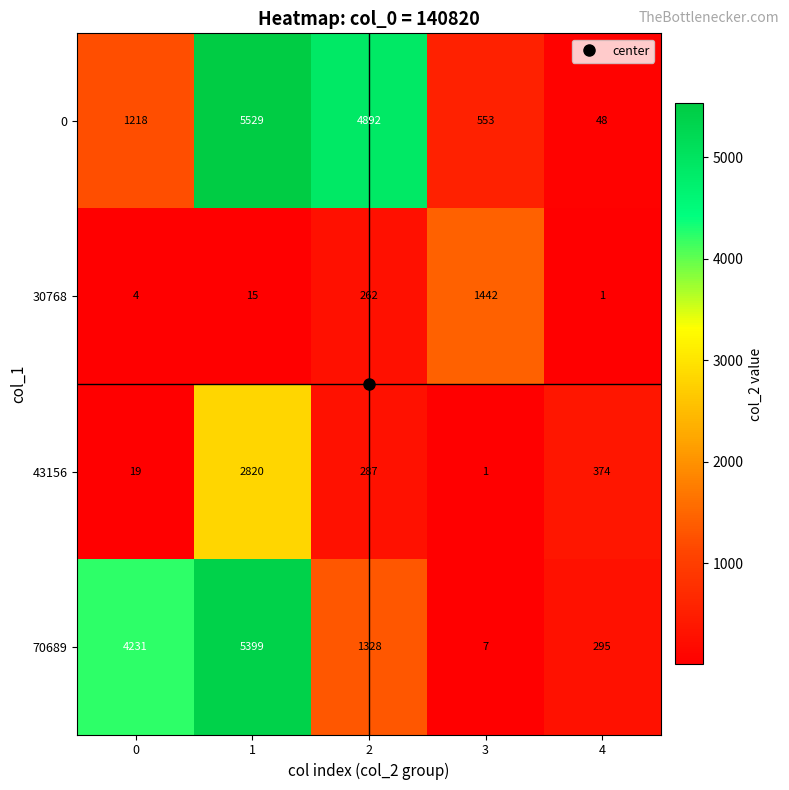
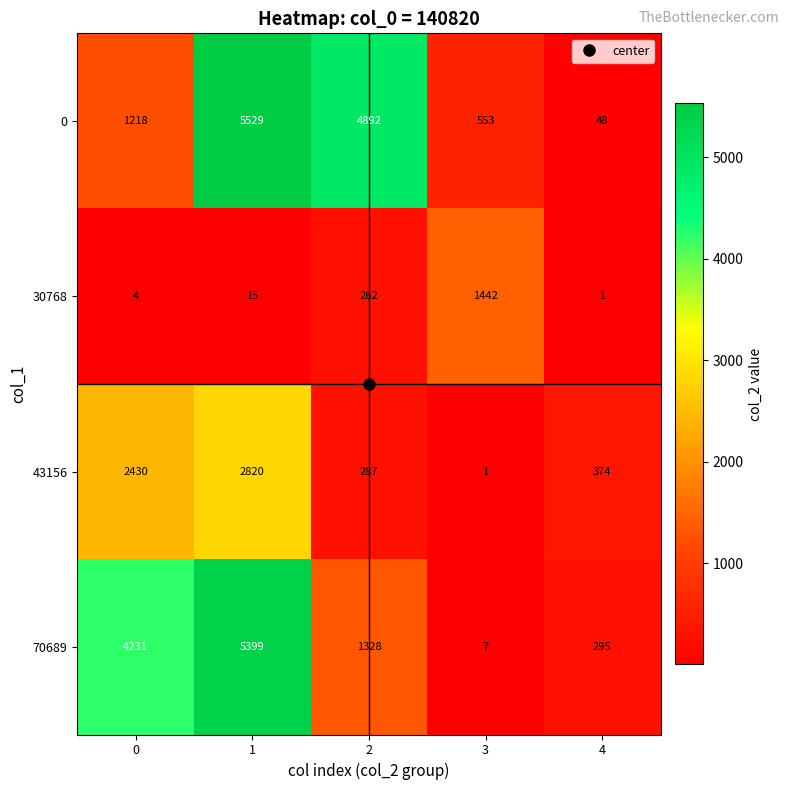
  {
    "0": {
      "0": 1218,
      "1": 5529,
      "2": 4892,
      "3": 553,
      "4": 48
    },
    "30768": {
      "0": 4,
      "1": 15,
      "2": 262,
      "3": 1442,
      "4": 1
    },
    "43156": {
-     "0": 19,
+     "0": 2430,
      "1": 2820,
      "2": 287,
      "3": 1,
      "4": 374
    },
    "70689": {
      "0": 4231,
      "1": 5399,
      "2": 1328,
      "3": 7,
      "4": 295
    }
  }
